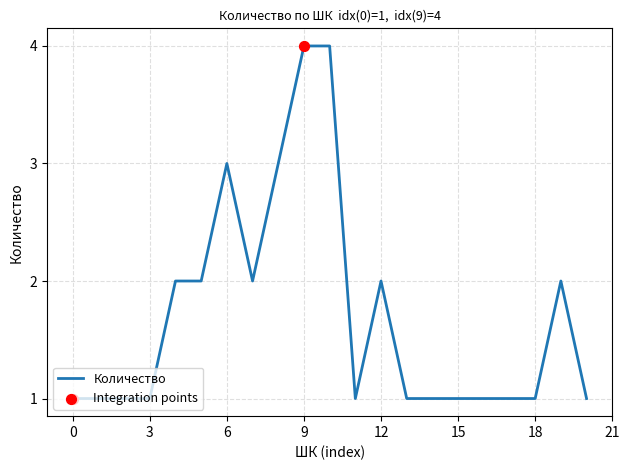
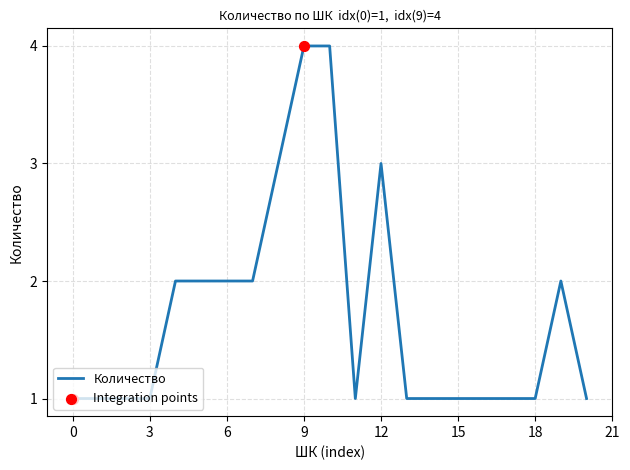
  {
    "Количество": {
-     "6": 3,
-     "12": 2,
+     "6": 2,
+     "12": 3,
      "15": 1,
      "18": 1
    }
  }
